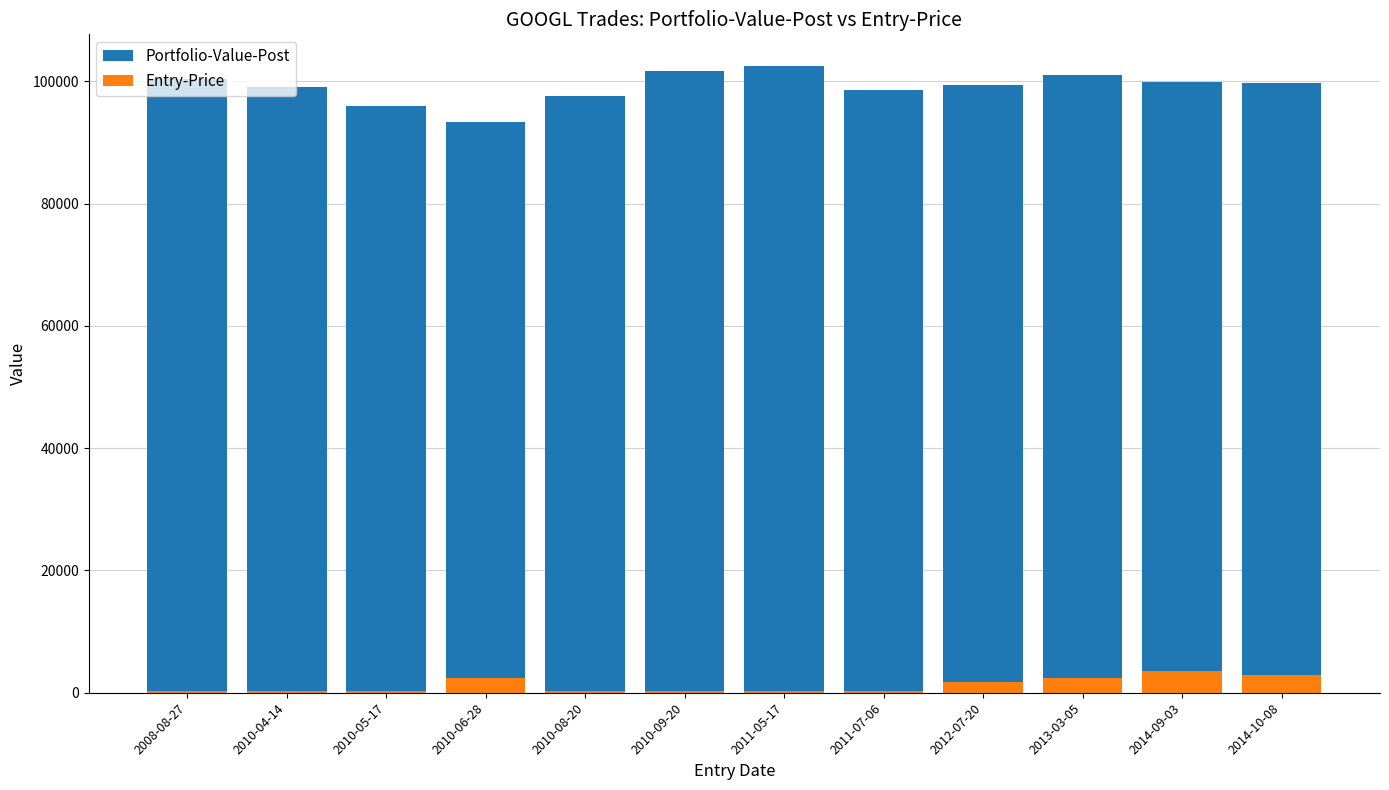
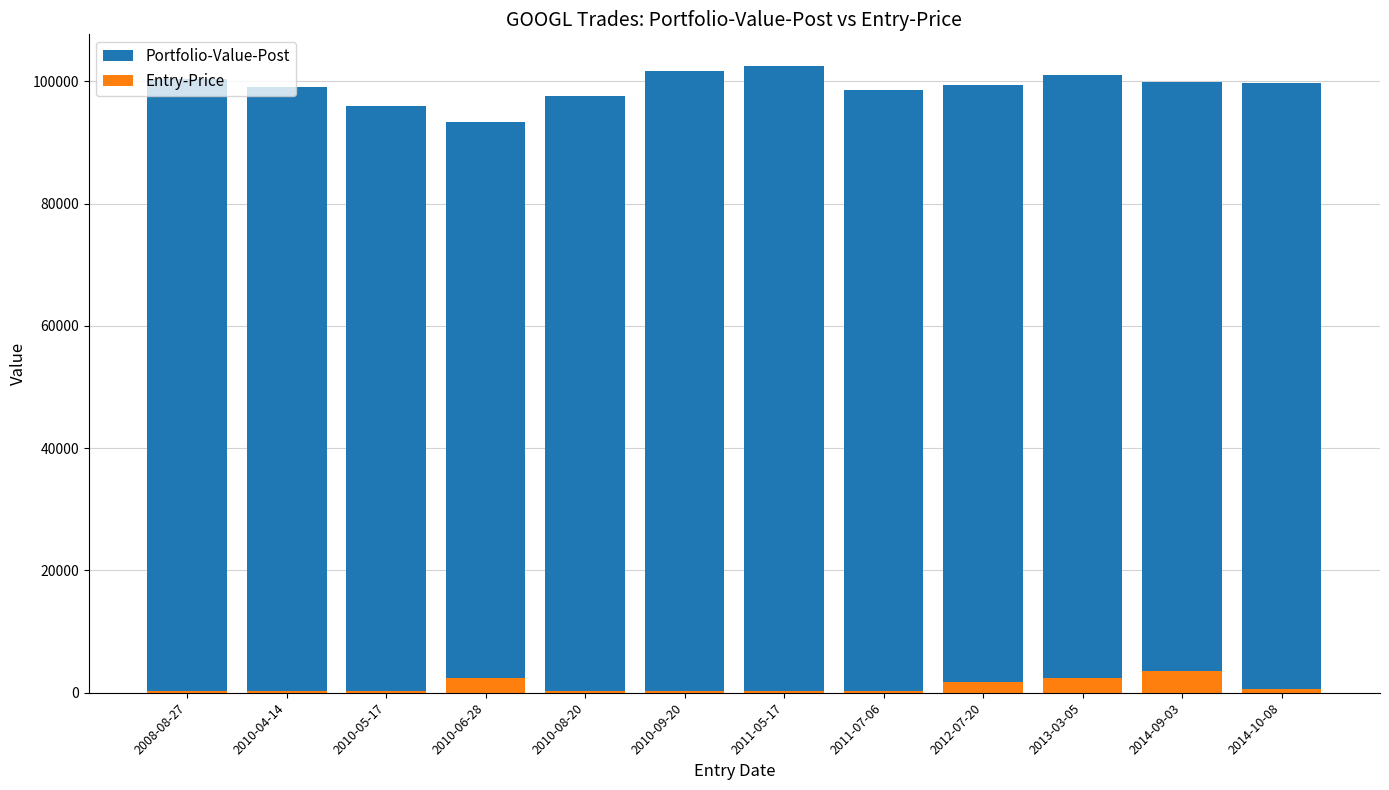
  {
    "Portfolio-Value-Post": {
      "2010-05-17": 96000,
      "2010-06-28": 93000,
      "2010-08-20": 98000,
      "2010-09-20": 102000,
      "2011-05-17": 103000,
      "2011-07-06": 99000,
      "2012-07-20": 99000,
      "2013-03-05": 101000,
      "2014-09-03": 100000,
      "2014-10-08": 100000
    },
    "Entry-Price": {
-     "2014-10-08": 3000
+     "2014-10-08": 1000
    }
  }
